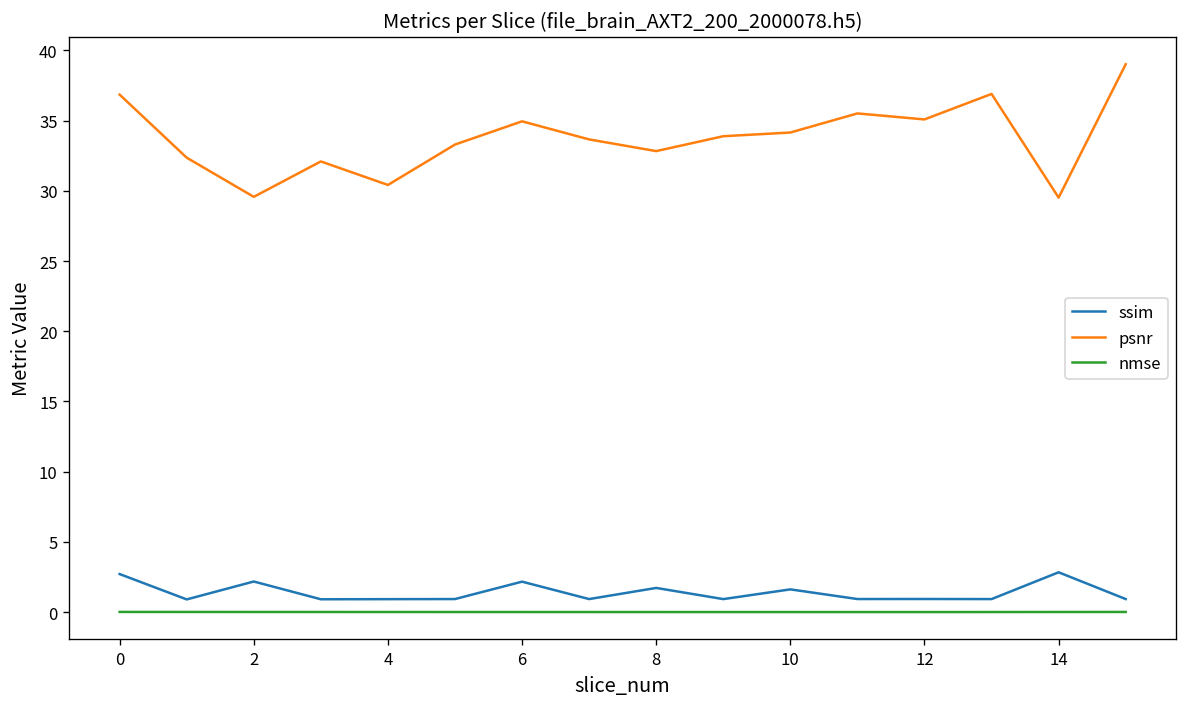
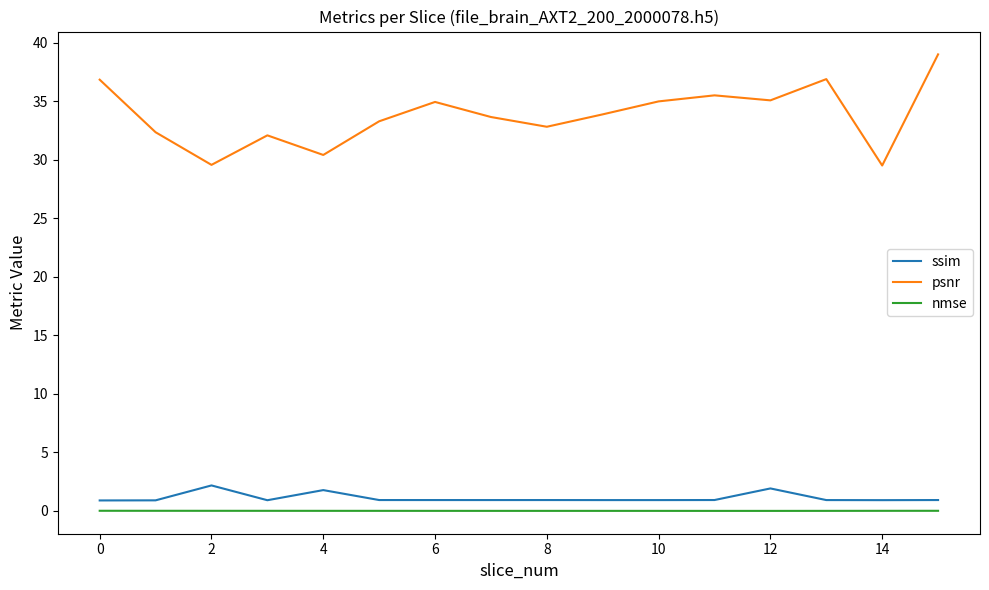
  {
    "ssim": {
-     "0": 2.7,
+     "0": 0.9,
      "2": 2.2,
-     "4": 0.9,
-     "6": 2.2,
-     "8": 1.7,
-     "10": 1.6,
-     "12": 0.9,
-     "14": 2.8
+     "4": 1.8,
+     "6": 0.9,
+     "8": 0.9,
+     "10": 0.9,
+     "12": 1.9,
+     "14": 0.9
    },
    "psnr": {
      "0": 36.9,
      "2": 29.6,
      "4": 30.4,
      "6": 35.0,
      "8": 32.8,
-     "10": 34.2,
+     "10": 35.0,
      "12": 35.1,
      "14": 29.5
    },
    "nmse": {
      "0": 0.0,
      "2": 0.0,
      "4": 0.0,
      "6": 0.0,
      "8": 0.0,
      "10": 0.0,
      "12": 0.0,
      "14": 0.0
    }
  }
